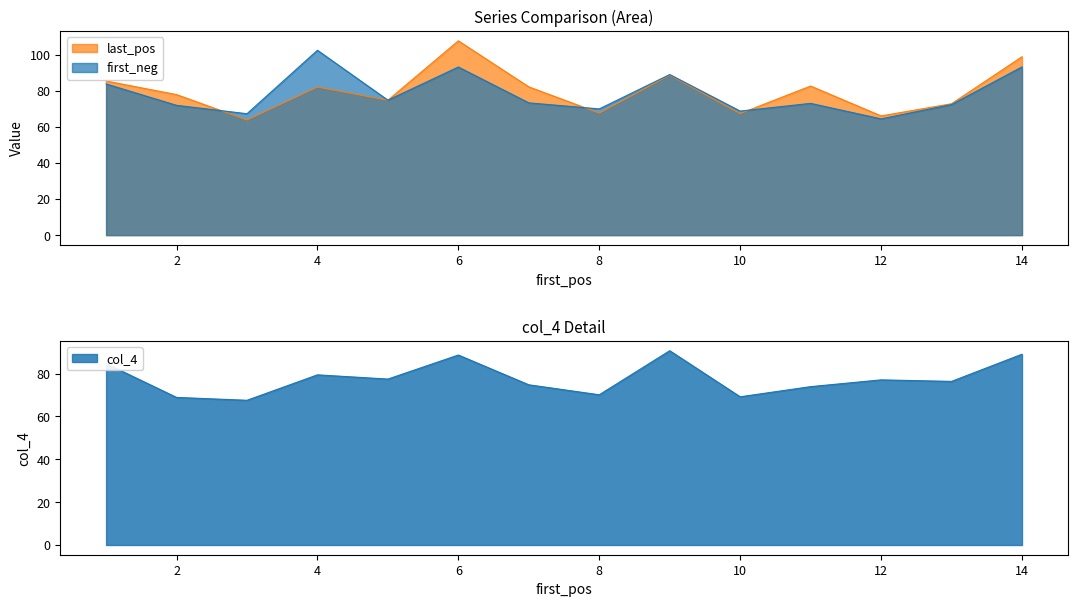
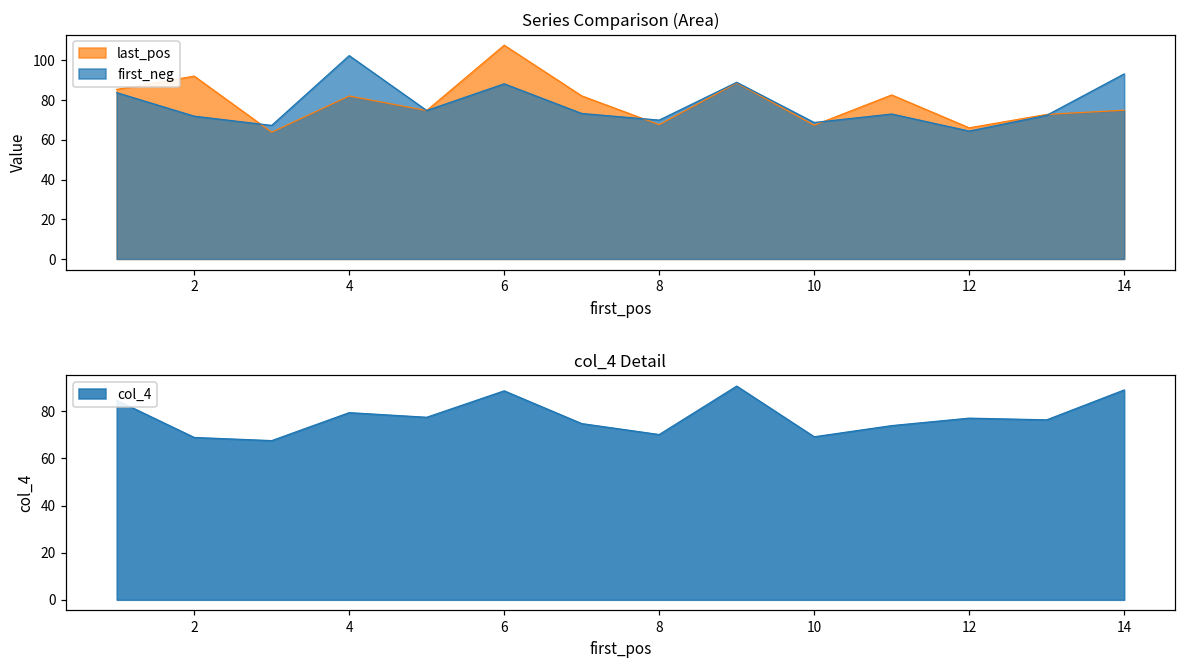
  {
    "Series Comparison (Area)": {
      "last_pos": {
-       "2": 78,
+       "2": 92,
        "4": 82,
        "6": 108,
        "8": 68,
        "12": 66,
-       "14": 99
+       "14": 75
      },
      "first_neg": {
        "2": 72,
        "4": 102,
-       "6": 93,
+       "6": 88,
        "8": 70,
        "12": 64,
        "14": 93
      }
    },
    "col_4 Detail": {
      "2": 69,
      "4": 79,
      "6": 89,
      "8": 70,
      "10": 69,
      "12": 77,
      "14": 89
    }
  }
